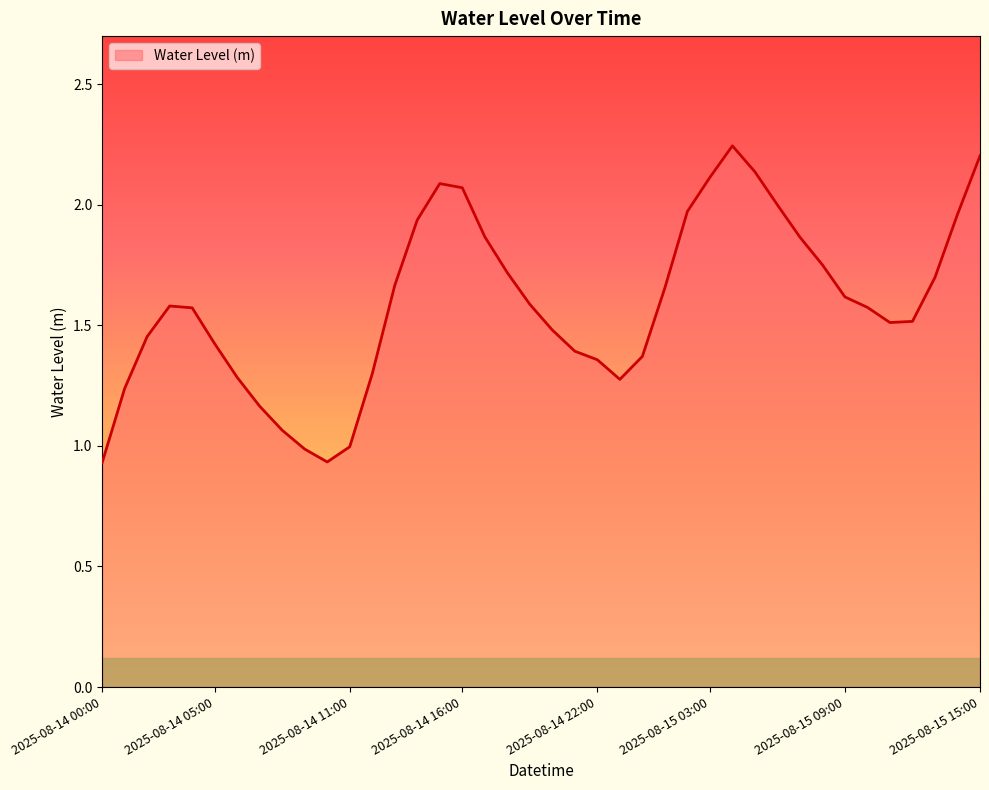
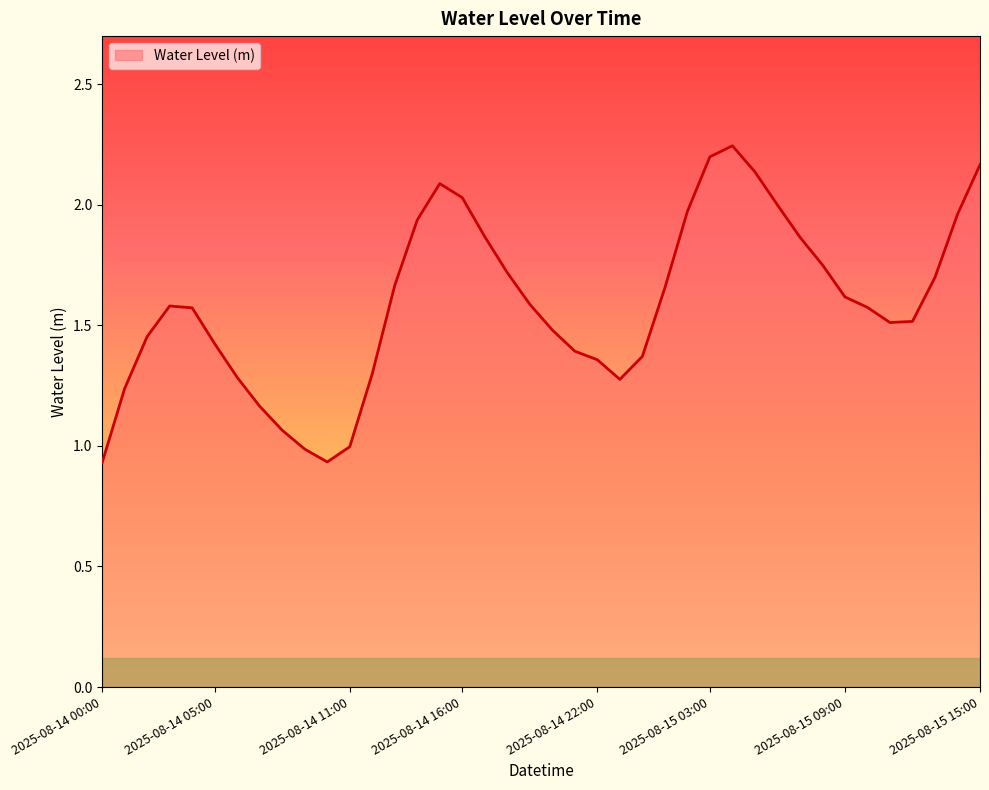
  {
    "2025-08-14 00:00": 0.93,
    "2025-08-14 05:00": 1.42,
    "2025-08-14 11:00": 1.00,
-   "2025-08-14 16:00": 2.07,
+   "2025-08-14 16:00": 2.03,
    "2025-08-14 22:00": 1.36,
-   "2025-08-15 03:00": 2.11,
+   "2025-08-15 03:00": 2.20,
    "2025-08-15 09:00": 1.62,
-   "2025-08-15 15:00": 2.20
+   "2025-08-15 15:00": 2.17
  }
